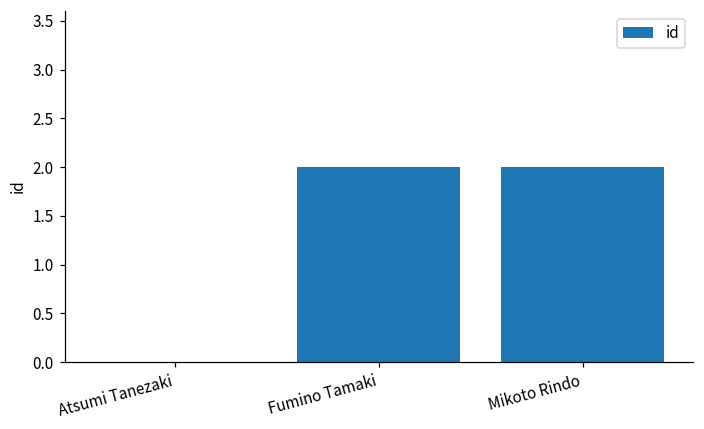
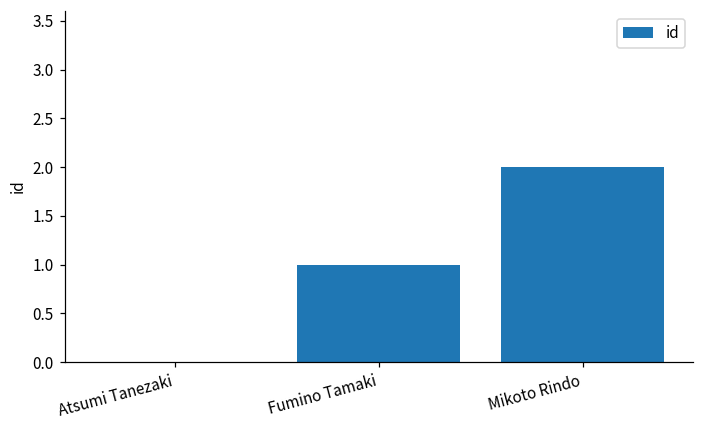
  {
    "Atsumi Tanezaki": 0,
-   "Fumino Tamaki": 2,
+   "Fumino Tamaki": 1,
    "Mikoto Rindo": 2
  }
